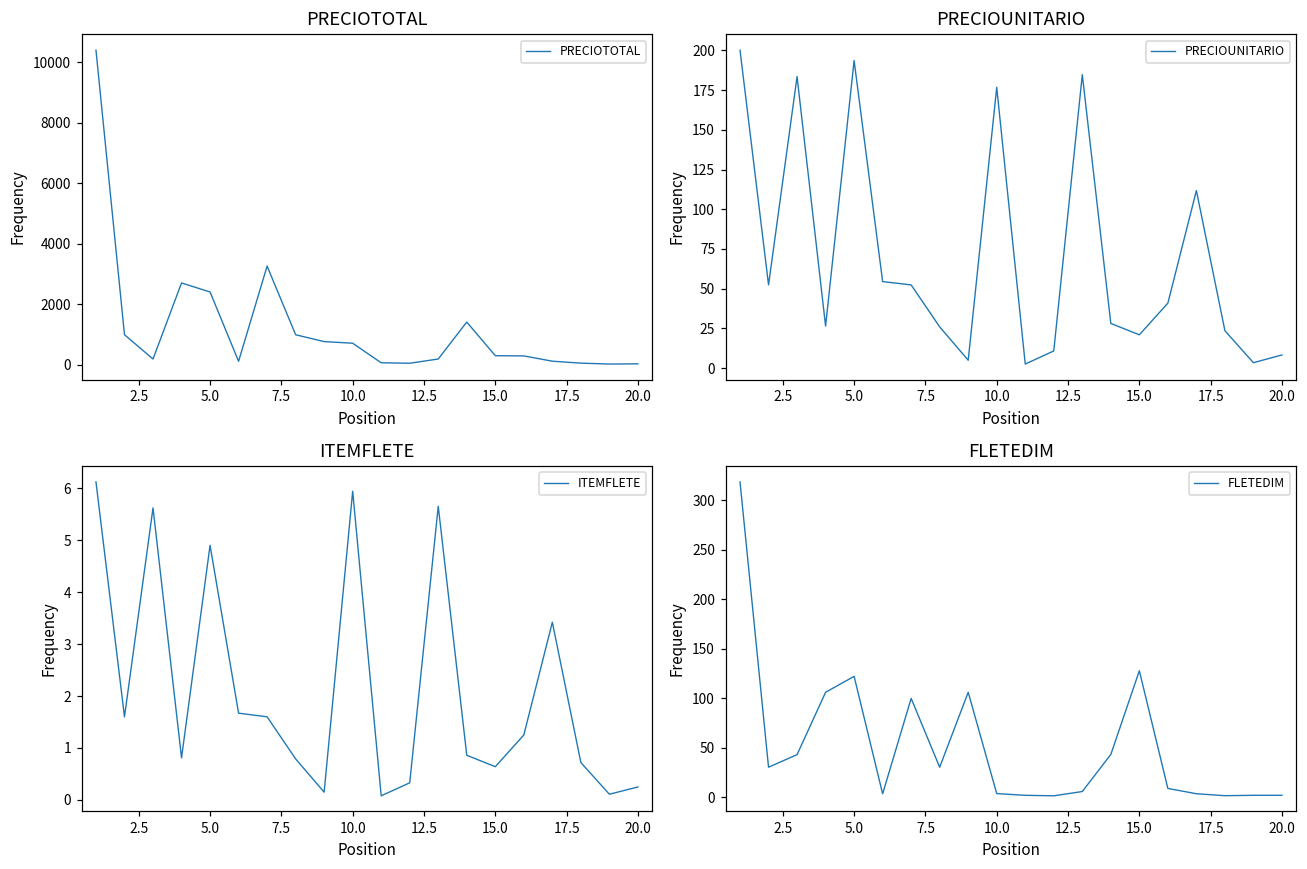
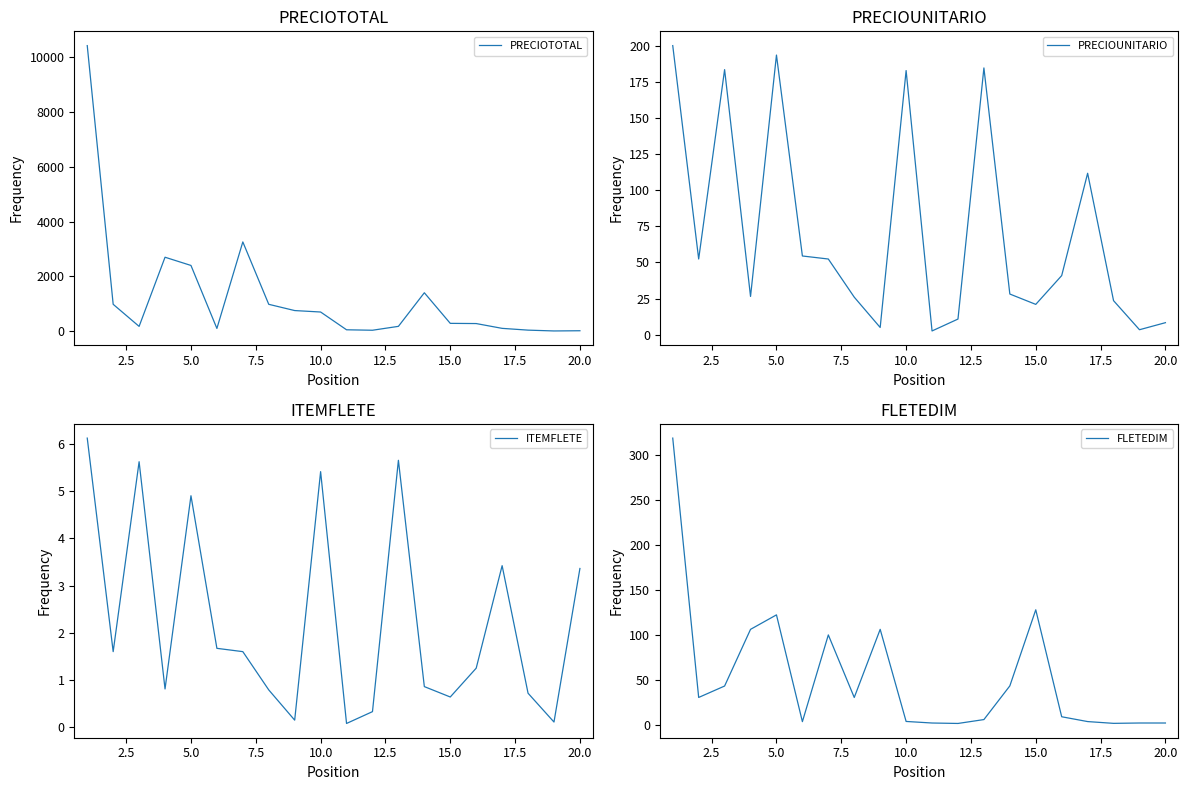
  {
    "PRECIOTOTAL": {
      "5.0": 2400,
      "10.0": 700,
      "15.0": 300,
      "20.0": 0
    },
    "PRECIOUNITARIO": {
      "5.0": 194,
-     "10.0": 177,
+     "10.0": 183,
      "15.0": 21,
      "20.0": 8
    },
    "ITEMFLETE": {
      "5.0": 4.9,
-     "10.0": 5.9,
+     "10.0": 5.4,
      "15.0": 0.6,
-     "20.0": 0.3
+     "20.0": 3.4
    },
    "FLETEDIM": {
      "5.0": 120,
      "10.0": 0,
      "15.0": 130,
      "20.0": 0
    }
  }
